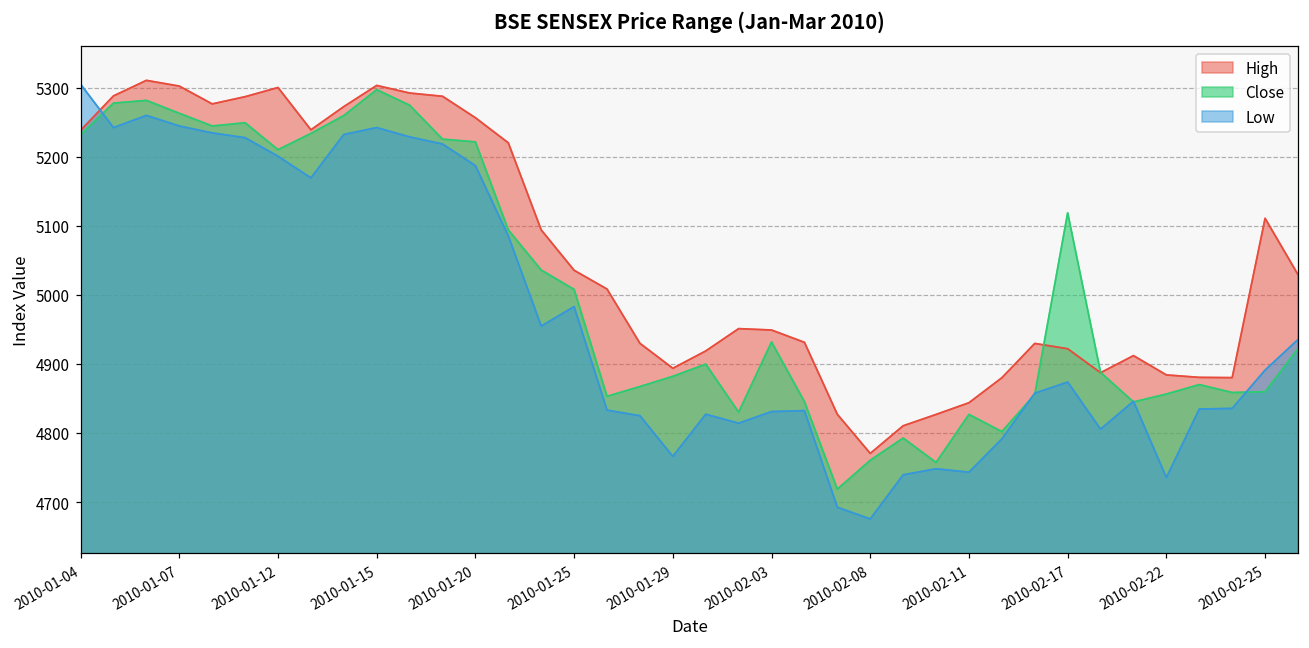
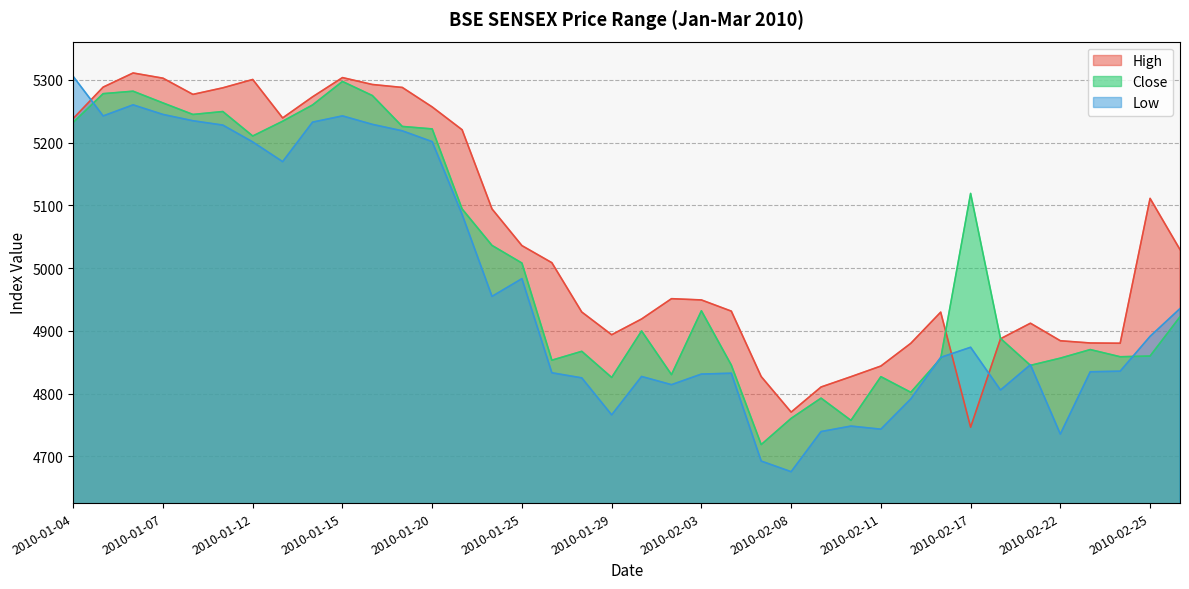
  {
    "High": {
      "2010-01-04": 5240,
      "2010-01-07": 5300,
      "2010-01-12": 5300,
      "2010-01-15": 5300,
      "2010-01-20": 5260,
      "2010-01-25": 5040,
      "2010-01-29": 4890,
      "2010-02-03": 4950,
      "2010-02-08": 4770,
      "2010-02-11": 4840,
-     "2010-02-17": 4920,
+     "2010-02-17": 4750,
      "2010-02-22": 4880,
      "2010-02-25": 5110
    },
    "Close": {
      "2010-01-04": 5230,
      "2010-01-07": 5260,
      "2010-01-12": 5210,
      "2010-01-15": 5300,
      "2010-01-20": 5220,
      "2010-01-25": 5010,
-     "2010-01-29": 4880,
+     "2010-01-29": 4830,
      "2010-02-03": 4930,
      "2010-02-08": 4760,
      "2010-02-11": 4830,
      "2010-02-17": 5120,
      "2010-02-22": 4860,
      "2010-02-25": 4860
    },
    "Low": {
      "2010-01-04": 5310,
      "2010-01-07": 5240,
      "2010-01-12": 5200,
      "2010-01-15": 5240,
-     "2010-01-20": 5190,
+     "2010-01-20": 5200,
      "2010-01-25": 4980,
      "2010-01-29": 4770,
      "2010-02-03": 4830,
      "2010-02-08": 4680,
      "2010-02-11": 4740,
      "2010-02-17": 4870,
      "2010-02-22": 4740,
      "2010-02-25": 4890
    }
  }
